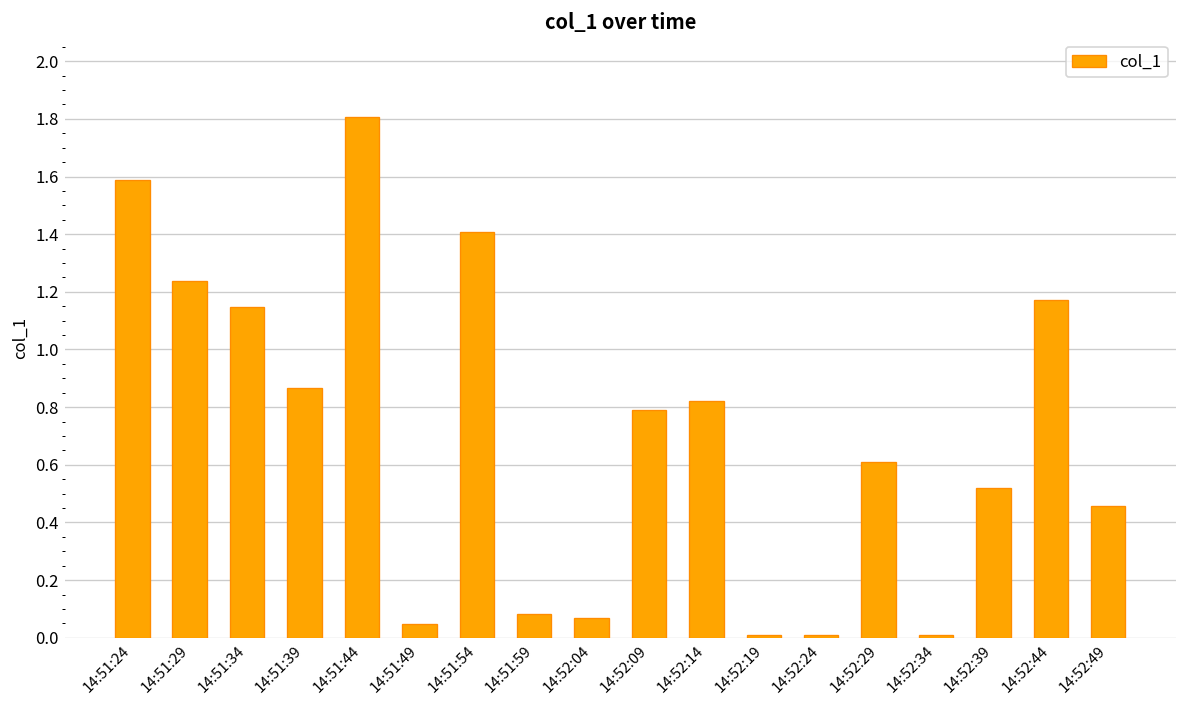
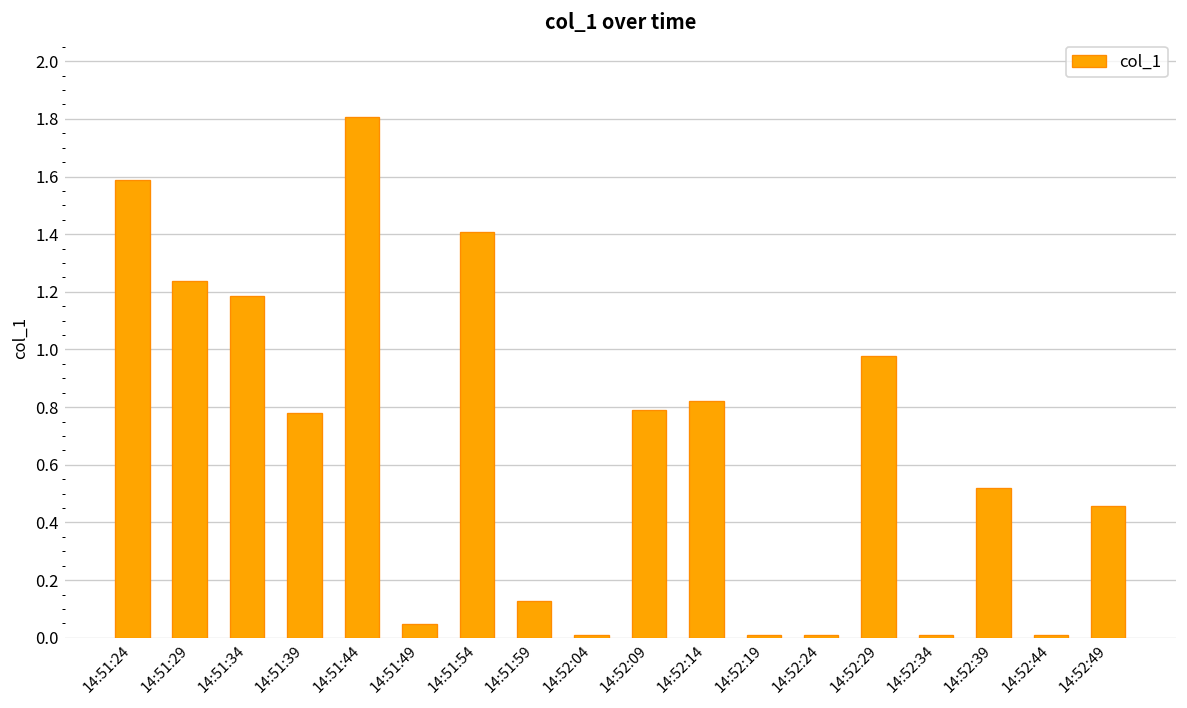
  {
    "14:51:24": 1.59,
    "14:51:29": 1.24,
-   "14:51:34": 1.15,
-   "14:51:39": 0.87,
+   "14:51:34": 1.19,
+   "14:51:39": 0.78,
    "14:51:44": 1.81,
    "14:51:49": 0.05,
    "14:51:54": 1.41,
-   "14:51:59": 0.08,
-   "14:52:04": 0.07,
+   "14:51:59": 0.13,
+   "14:52:04": 0.01,
    "14:52:09": 0.79,
    "14:52:14": 0.82,
-   "14:52:29": 0.61,
+   "14:52:29": 0.98,
    "14:52:39": 0.52,
-   "14:52:44": 1.17,
+   "14:52:44": 0.01,
    "14:52:49": 0.46
  }
